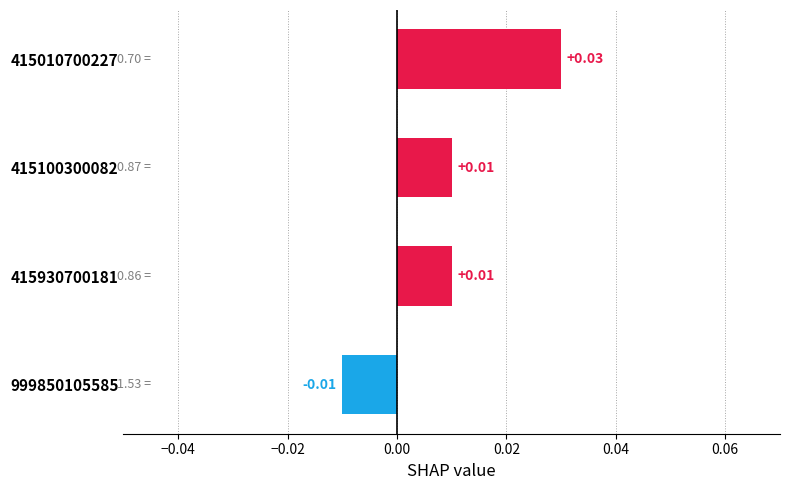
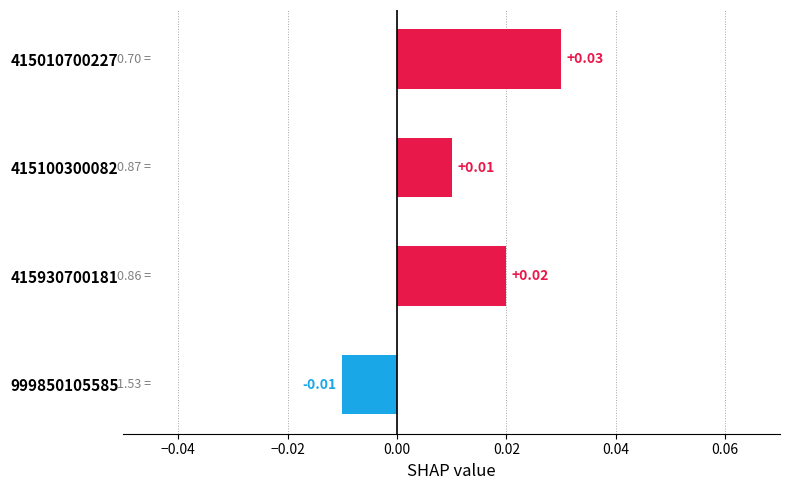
  {
    "415010700227": "+0.03",
    "415100300082": "+0.01",
-   "415930700181": "+0.01",
+   "415930700181": "+0.02",
    "999850105585": "-0.01"
  }
